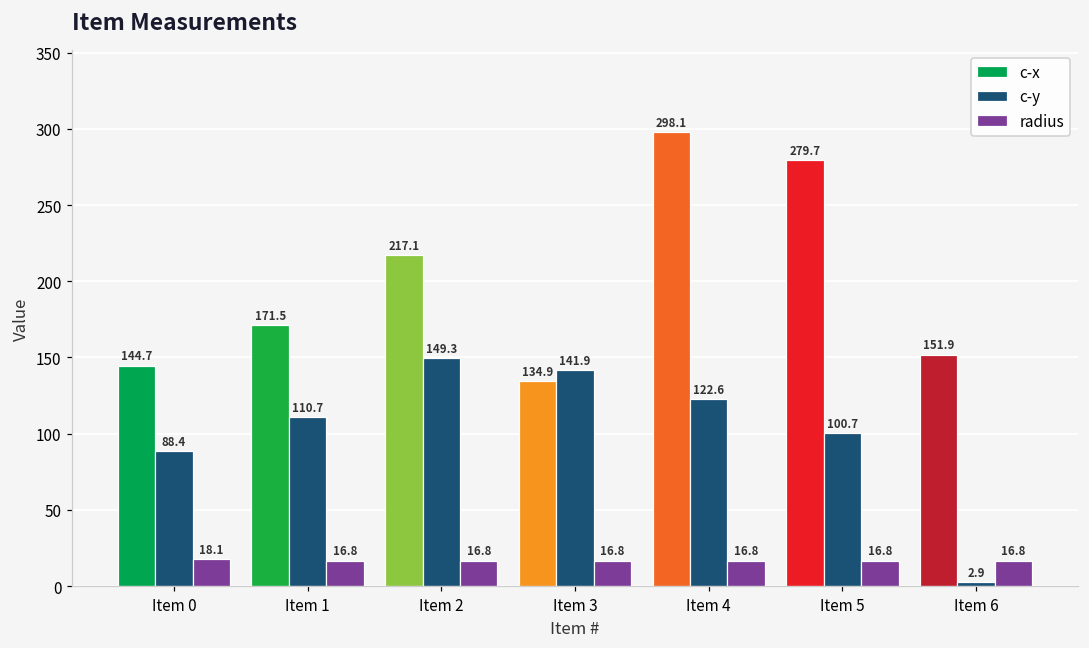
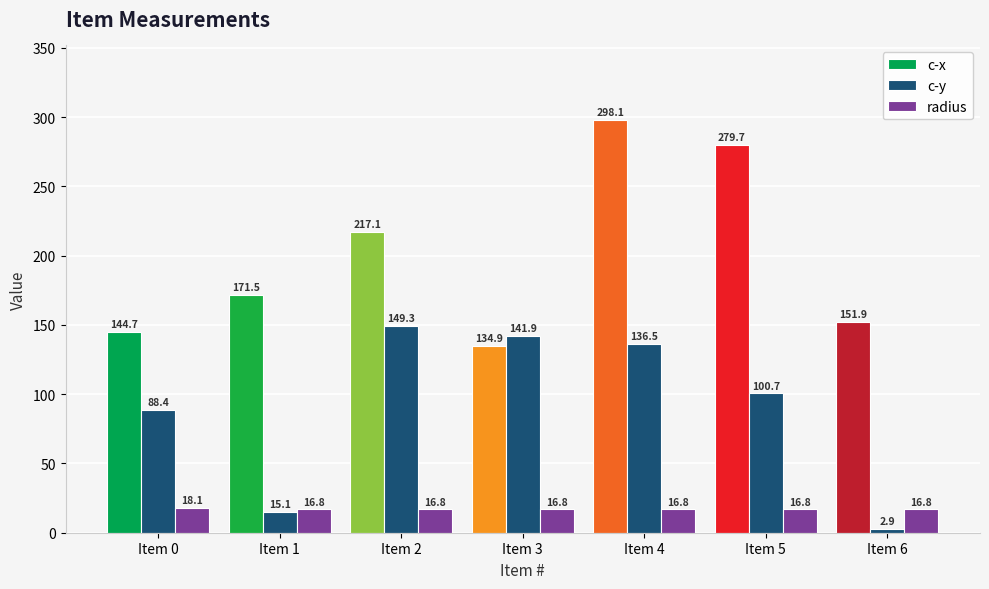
  {
    "c-x": {
      "Item 0": 144.7,
      "Item 1": 171.5,
      "Item 2": 217.1,
      "Item 3": 134.9,
      "Item 4": 298.1,
      "Item 5": 279.7,
      "Item 6": 151.9
    },
    "c-y": {
      "Item 0": 88.4,
-     "Item 1": 110.7,
+     "Item 1": 15.1,
      "Item 2": 149.3,
      "Item 3": 141.9,
-     "Item 4": 122.6,
+     "Item 4": 136.5,
      "Item 5": 100.7,
      "Item 6": 2.9
    },
    "radius": {
      "Item 0": 18.1,
      "Item 1": 16.8,
      "Item 2": 16.8,
      "Item 3": 16.8,
      "Item 4": 16.8,
      "Item 5": 16.8,
      "Item 6": 16.8
    }
  }
